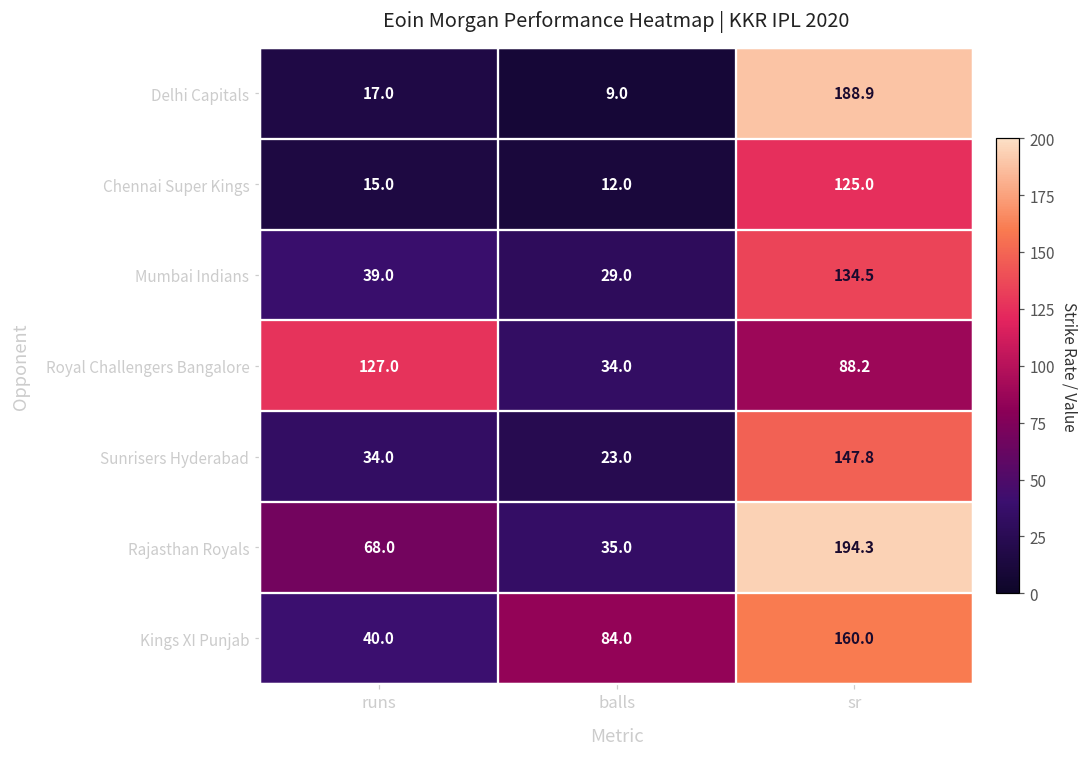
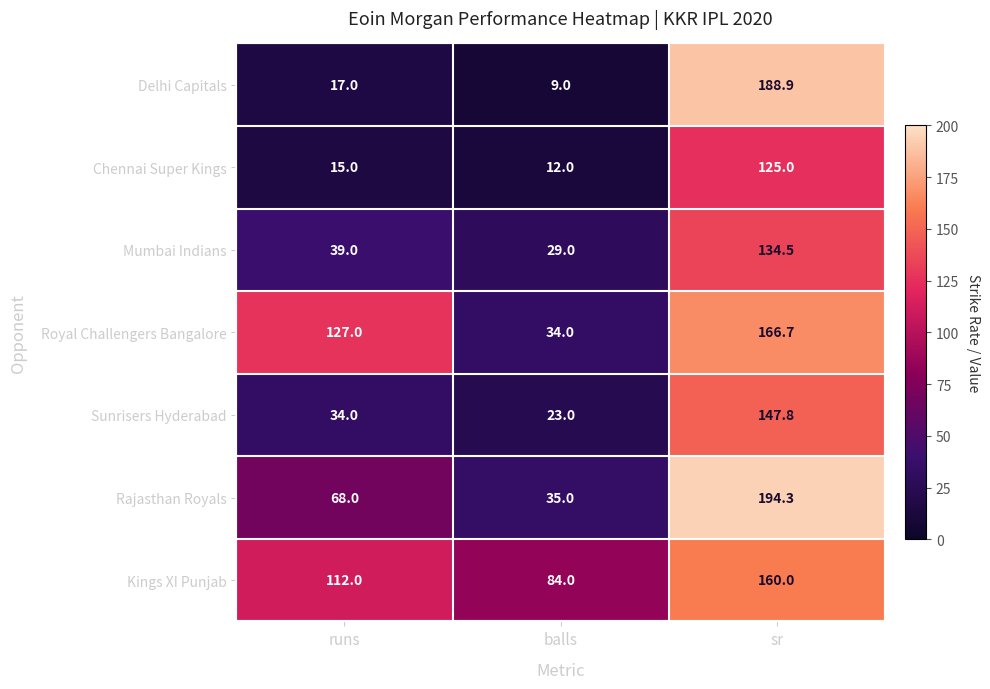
  {
    "Delhi Capitals": {
      "runs": 17.0,
      "balls": 9.0,
      "sr": 188.9
    },
    "Chennai Super Kings": {
      "runs": 15.0,
      "balls": 12.0,
      "sr": 125.0
    },
    "Mumbai Indians": {
      "runs": 39.0,
      "balls": 29.0,
      "sr": 134.5
    },
    "Royal Challengers Bangalore": {
      "runs": 127.0,
      "balls": 34.0,
-     "sr": 88.2
+     "sr": 166.7
    },
    "Sunrisers Hyderabad": {
      "runs": 34.0,
      "balls": 23.0,
      "sr": 147.8
    },
    "Rajasthan Royals": {
      "runs": 68.0,
      "balls": 35.0,
      "sr": 194.3
    },
    "Kings XI Punjab": {
-     "runs": 40.0,
+     "runs": 112.0,
      "balls": 84.0,
      "sr": 160.0
    }
  }
